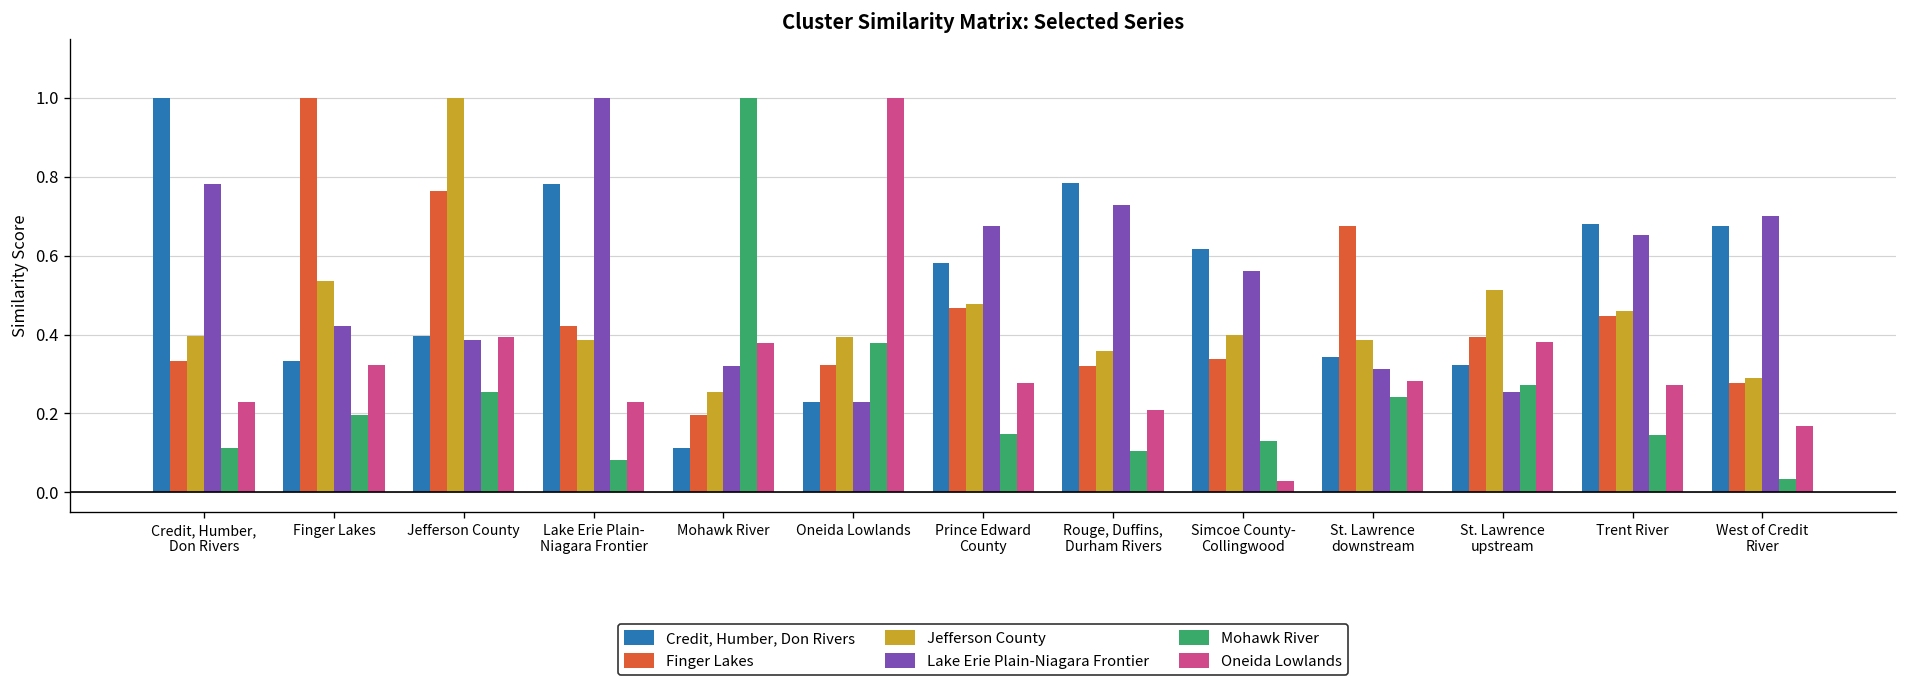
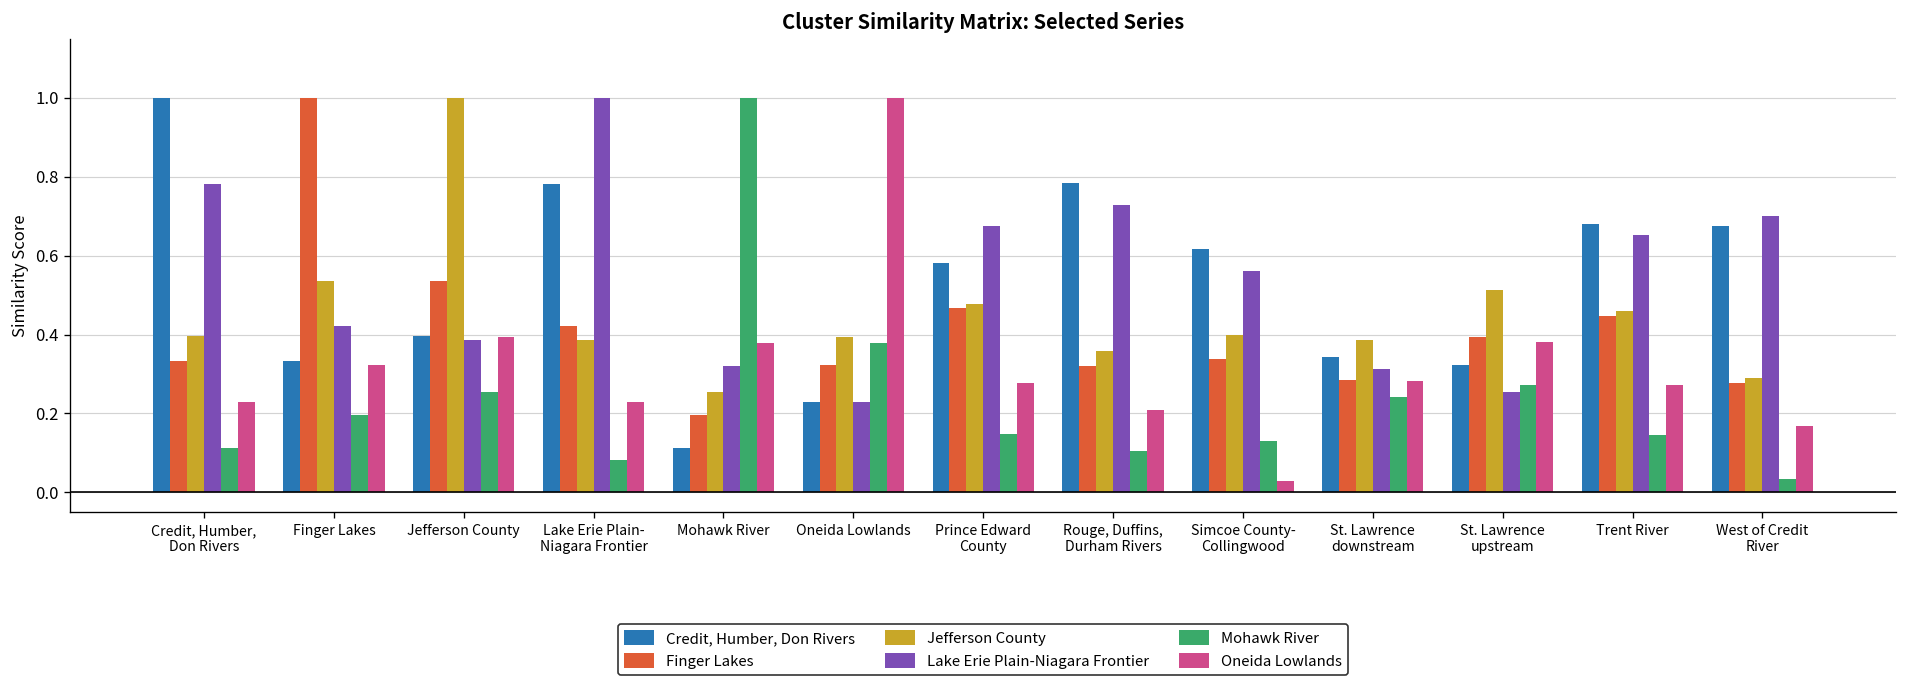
  {
    "Credit, Humber, Don Rivers": {
      "Credit, Humber, Don Rivers": 1.00,
      "Finger Lakes": 0.33,
      "Jefferson County": 0.40,
      "Lake Erie Plain- Niagara Frontier": 0.78,
      "Mohawk River": 0.11,
      "Oneida Lowlands": 0.23,
      "Prince Edward County": 0.58,
      "Rouge, Duffins, Durham Rivers": 0.78,
      "Simcoe County- Collingwood": 0.62,
      "St. Lawrence downstream": 0.34,
      "St. Lawrence upstream": 0.32,
      "Trent River": 0.68,
      "West of Credit River": 0.68
    },
    "Finger Lakes": {
      "Credit, Humber, Don Rivers": 0.33,
      "Finger Lakes": 1.00,
-     "Jefferson County": 0.76,
+     "Jefferson County": 0.54,
      "Lake Erie Plain- Niagara Frontier": 0.42,
      "Mohawk River": 0.20,
      "Oneida Lowlands": 0.32,
      "Prince Edward County": 0.47,
      "Rouge, Duffins, Durham Rivers": 0.32,
      "Simcoe County- Collingwood": 0.34,
-     "St. Lawrence downstream": 0.68,
+     "St. Lawrence downstream": 0.28,
      "St. Lawrence upstream": 0.39,
      "Trent River": 0.45,
      "West of Credit River": 0.28
    },
    "Jefferson County": {
      "Credit, Humber, Don Rivers": 0.40,
      "Finger Lakes": 0.54,
      "Jefferson County": 1.00,
      "Lake Erie Plain- Niagara Frontier": 0.39,
      "Mohawk River": 0.25,
      "Oneida Lowlands": 0.39,
      "Prince Edward County": 0.48,
      "Rouge, Duffins, Durham Rivers": 0.36,
      "Simcoe County- Collingwood": 0.40,
      "St. Lawrence downstream": 0.39,
      "St. Lawrence upstream": 0.51,
      "Trent River": 0.46,
      "West of Credit River": 0.29
    },
    "Lake Erie Plain-Niagara Frontier": {
      "Credit, Humber, Don Rivers": 0.78,
      "Finger Lakes": 0.42,
      "Jefferson County": 0.39,
      "Lake Erie Plain- Niagara Frontier": 1.00,
      "Mohawk River": 0.32,
      "Oneida Lowlands": 0.23,
      "Prince Edward County": 0.67,
      "Rouge, Duffins, Durham Rivers": 0.73,
      "Simcoe County- Collingwood": 0.56,
      "St. Lawrence downstream": 0.31,
      "St. Lawrence upstream": 0.26,
      "Trent River": 0.65,
      "West of Credit River": 0.70
    },
    "Mohawk River": {
      "Credit, Humber, Don Rivers": 0.11,
      "Finger Lakes": 0.20,
      "Jefferson County": 0.25,
      "Lake Erie Plain- Niagara Frontier": 0.08,
      "Mohawk River": 1.00,
      "Oneida Lowlands": 0.38,
      "Prince Edward County": 0.15,
      "Rouge, Duffins, Durham Rivers": 0.11,
      "Simcoe County- Collingwood": 0.13,
      "St. Lawrence downstream": 0.24,
      "St. Lawrence upstream": 0.27,
      "Trent River": 0.15,
      "West of Credit River": 0.03
    },
    "Oneida Lowlands": {
      "Credit, Humber, Don Rivers": 0.23,
      "Finger Lakes": 0.32,
      "Jefferson County": 0.39,
      "Lake Erie Plain- Niagara Frontier": 0.23,
      "Mohawk River": 0.38,
      "Oneida Lowlands": 1.00,
      "Prince Edward County": 0.28,
      "Rouge, Duffins, Durham Rivers": 0.21,
      "Simcoe County- Collingwood": 0.03,
      "St. Lawrence downstream": 0.28,
      "St. Lawrence upstream": 0.38,
      "Trent River": 0.27,
      "West of Credit River": 0.17
    }
  }
